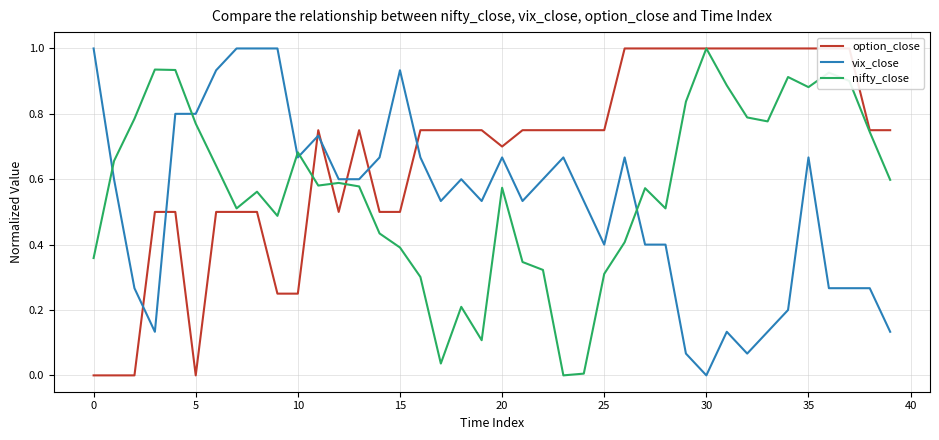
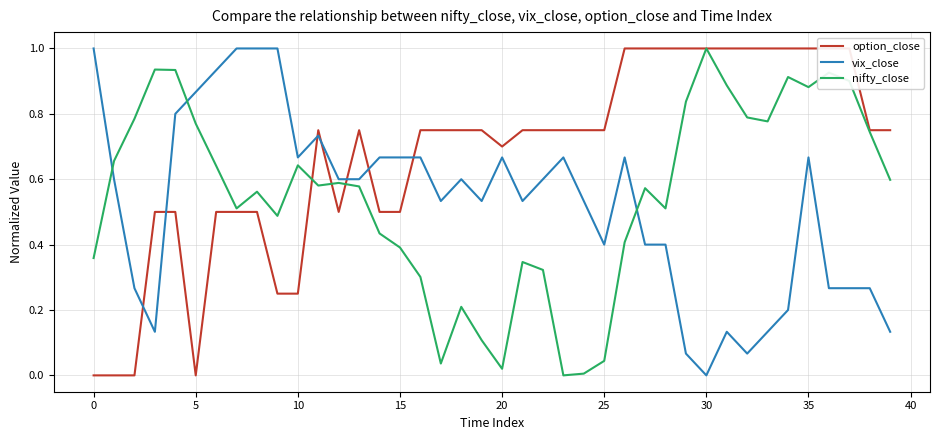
  {
    "option_close": {
      "0": 0.00,
      "5": 0.00,
      "10": 0.25,
      "15": 0.50,
      "20": 0.70,
      "25": 0.75,
      "35": 1.00
    },
    "vix_close": {
      "0": 1.00,
-     "5": 0.80,
+     "5": 0.87,
      "10": 0.67,
-     "15": 0.93,
+     "15": 0.67,
      "20": 0.67,
      "25": 0.40,
      "30": 0.00,
      "35": 0.67
    },
    "nifty_close": {
      "0": 0.36,
      "5": 0.77,
-     "10": 0.68,
+     "10": 0.64,
      "15": 0.39,
-     "20": 0.57,
-     "25": 0.31,
+     "20": 0.02,
+     "25": 0.04,
      "35": 0.88
    }
  }
